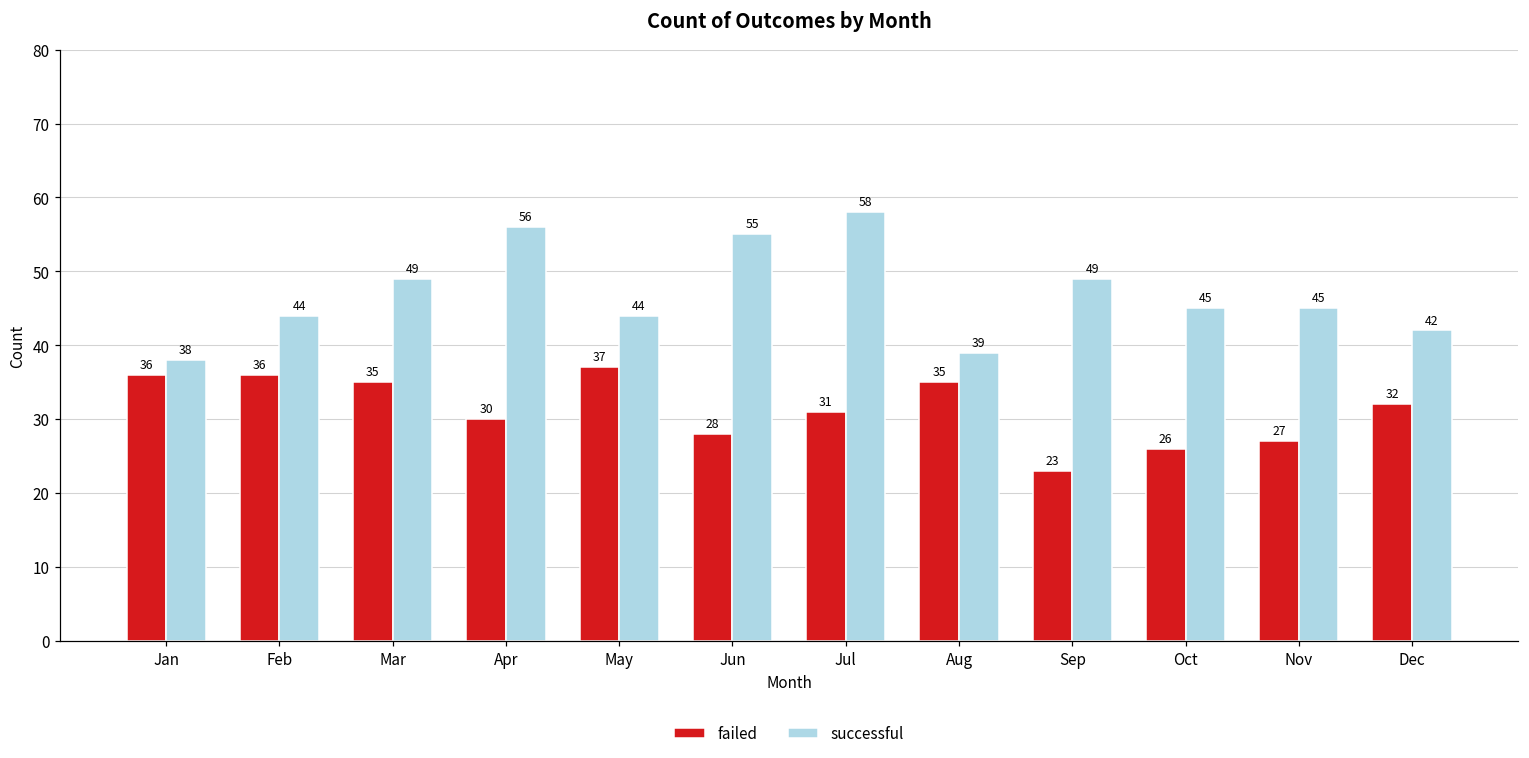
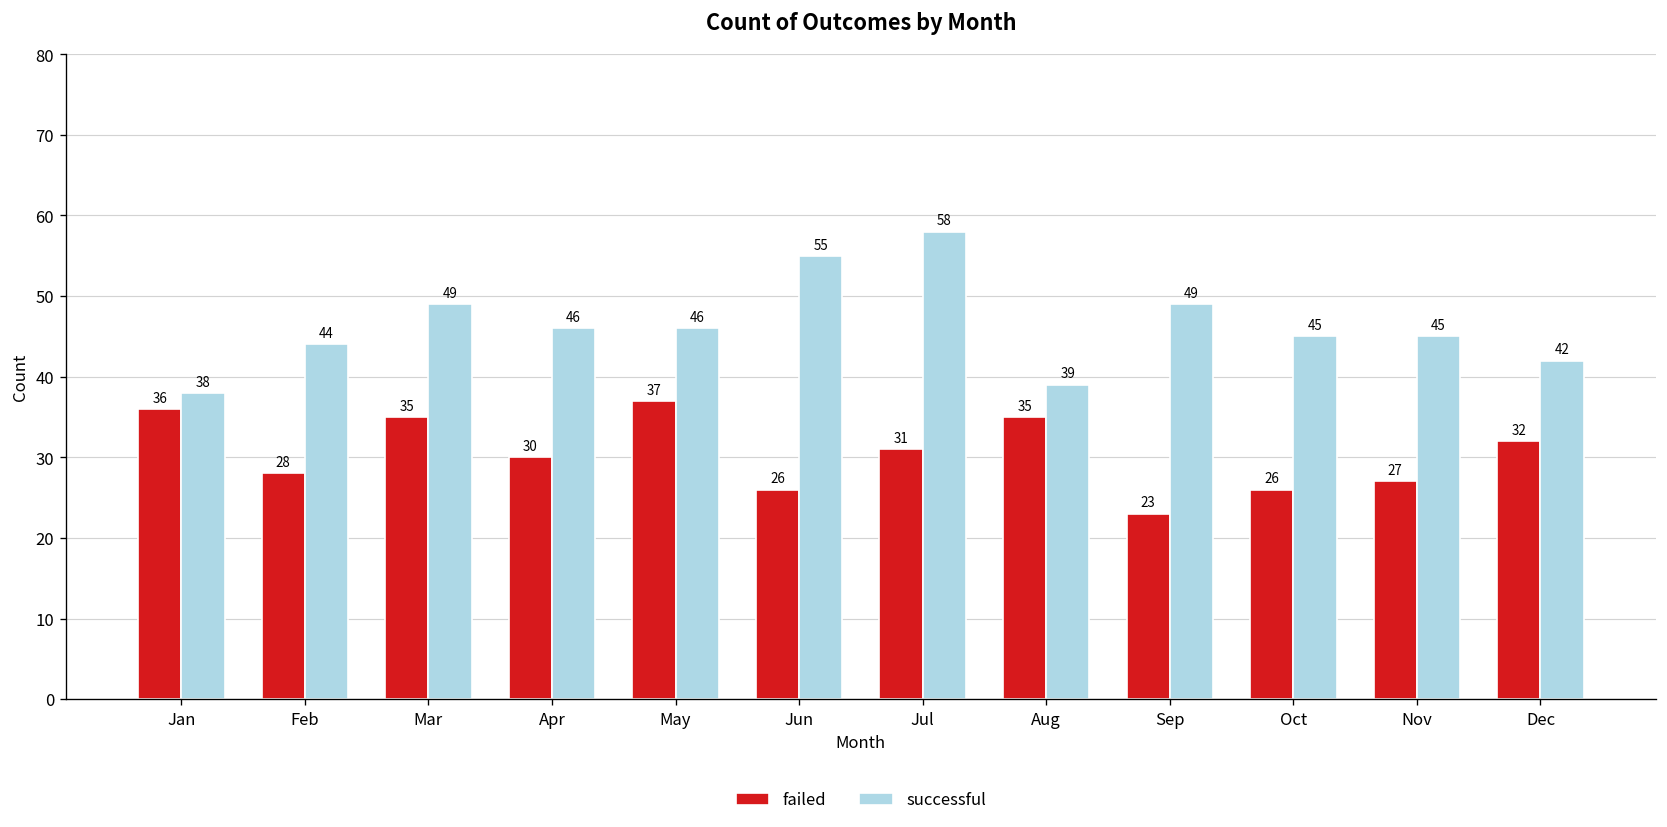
  {
    "failed": {
      "Jan": 36,
-     "Feb": 36,
+     "Feb": 28,
      "Mar": 35,
      "Apr": 30,
      "May": 37,
-     "Jun": 28,
+     "Jun": 26,
      "Jul": 31,
      "Aug": 35,
      "Sep": 23,
      "Oct": 26,
      "Nov": 27,
      "Dec": 32
    },
    "successful": {
      "Jan": 38,
      "Feb": 44,
      "Mar": 49,
-     "Apr": 56,
-     "May": 44,
+     "Apr": 46,
+     "May": 46,
      "Jun": 55,
      "Jul": 58,
      "Aug": 39,
      "Sep": 49,
      "Oct": 45,
      "Nov": 45,
      "Dec": 42
    }
  }
